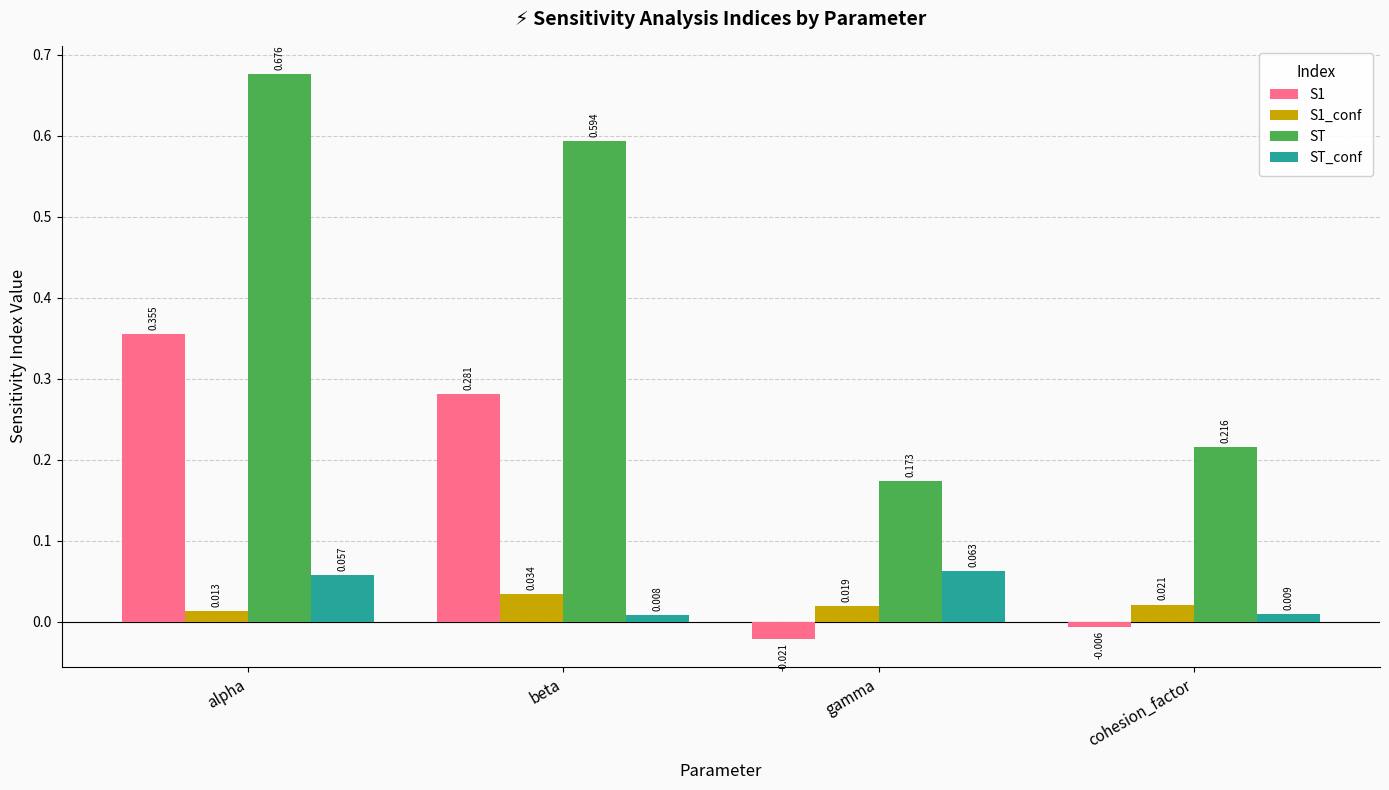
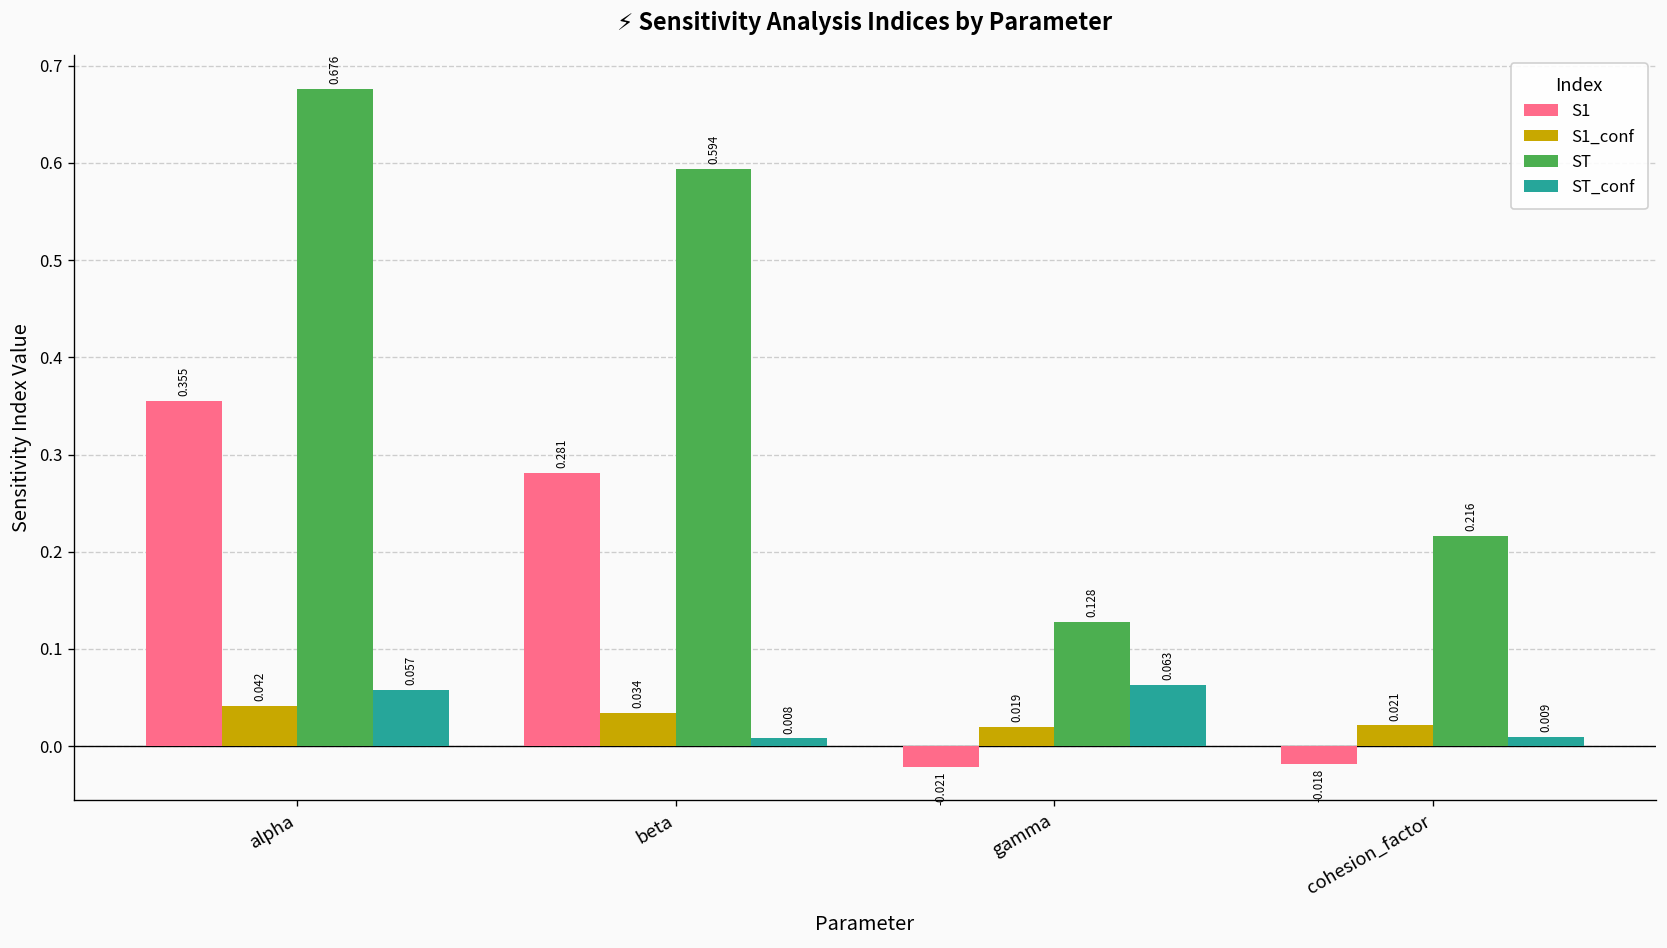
  {
    "S1": {
      "alpha": 0.355,
      "beta": 0.281,
      "gamma": -0.021,
-     "cohesion_factor": -0.006
+     "cohesion_factor": -0.018
    },
    "S1_conf": {
-     "alpha": 0.013,
+     "alpha": 0.042,
      "beta": 0.034,
      "gamma": 0.019,
      "cohesion_factor": 0.021
    },
    "ST": {
      "alpha": 0.676,
      "beta": 0.594,
-     "gamma": 0.173,
+     "gamma": 0.128,
      "cohesion_factor": 0.216
    },
    "ST_conf": {
      "alpha": 0.057,
      "beta": 0.008,
      "gamma": 0.063,
      "cohesion_factor": 0.009
    }
  }
